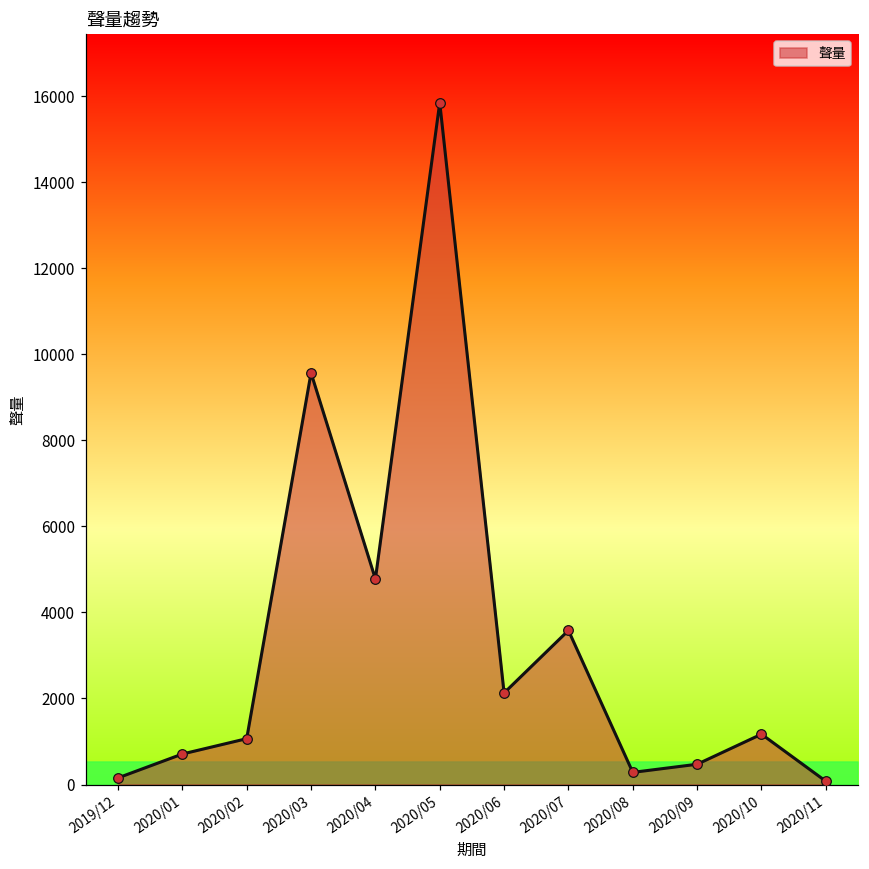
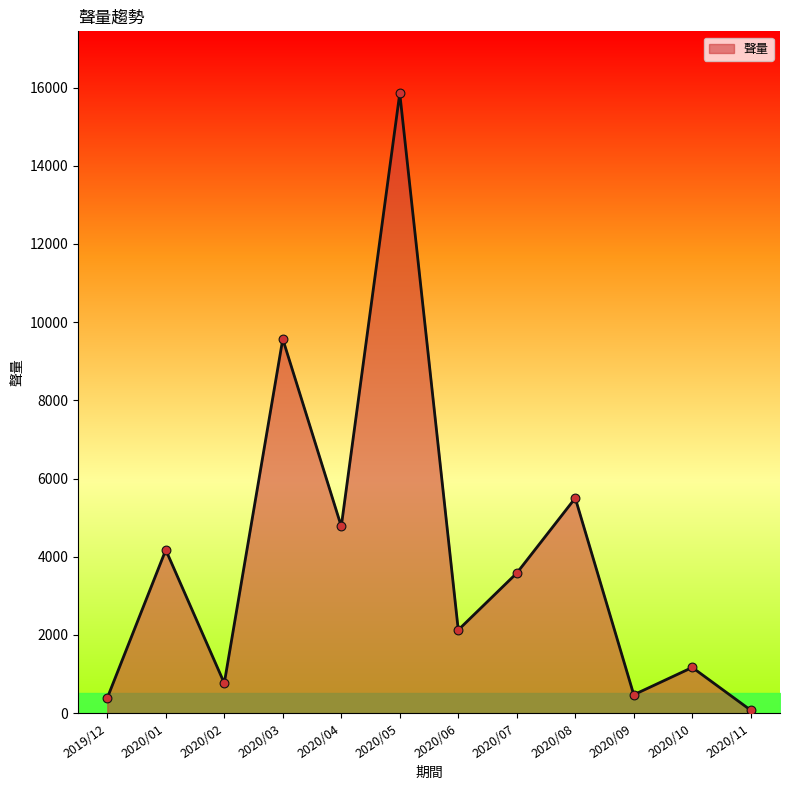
  {
    "聲量": {
-     "2019/12": 200,
-     "2020/01": 700,
-     "2020/02": 1100,
+     "2019/12": 400,
+     "2020/01": 4200,
+     "2020/02": 800,
      "2020/03": 9600,
      "2020/04": 4800,
      "2020/05": 15900,
      "2020/06": 2100,
      "2020/07": 3600,
-     "2020/08": 300,
+     "2020/08": 5500,
      "2020/09": 500,
      "2020/10": 1200,
      "2020/11": 100
    }
  }
